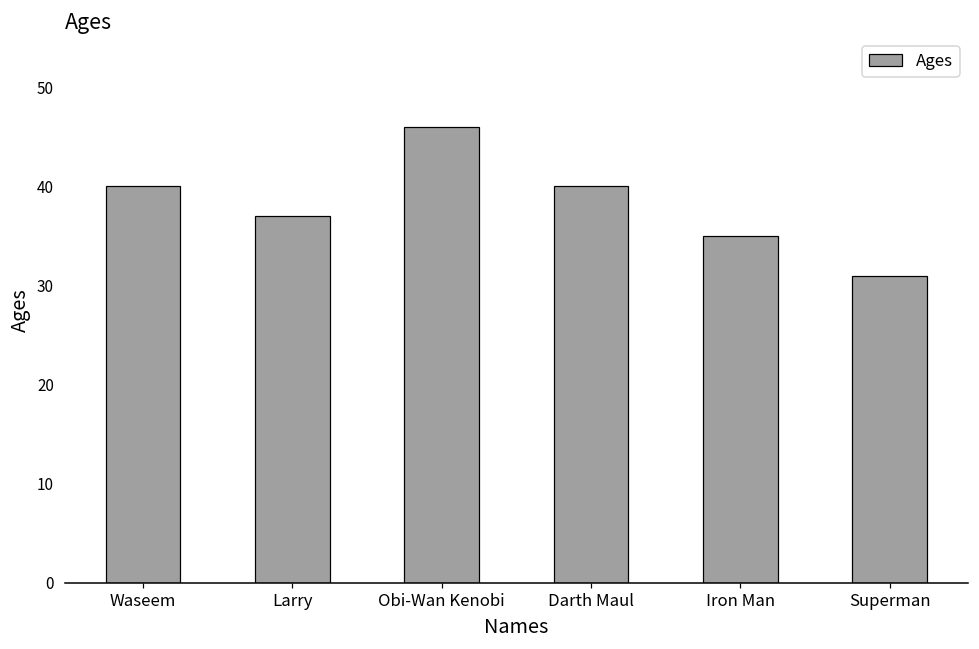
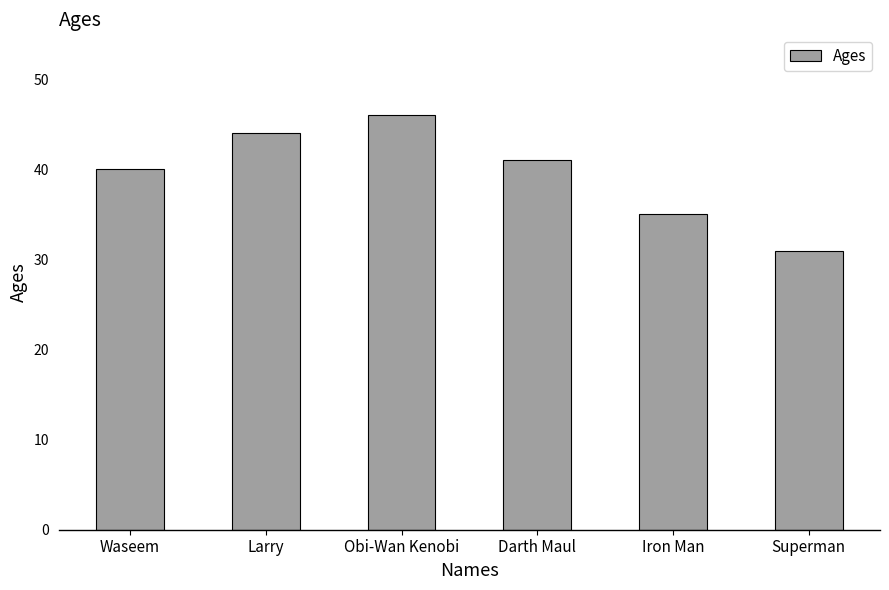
  {
    "Waseem": 40,
-   "Larry": 37,
+   "Larry": 44,
    "Obi-Wan Kenobi": 46,
-   "Darth Maul": 40,
+   "Darth Maul": 41,
    "Iron Man": 35,
    "Superman": 31
  }
